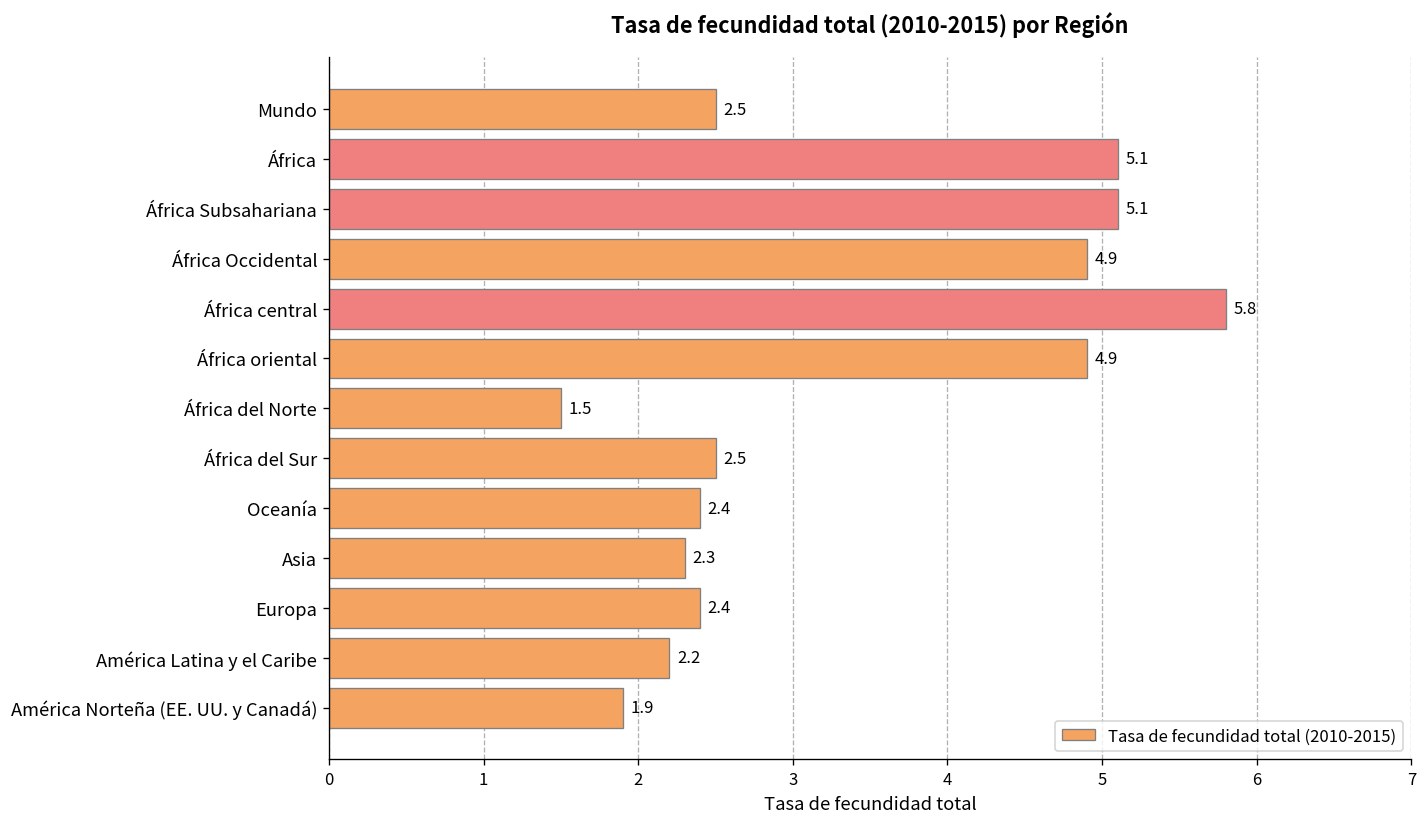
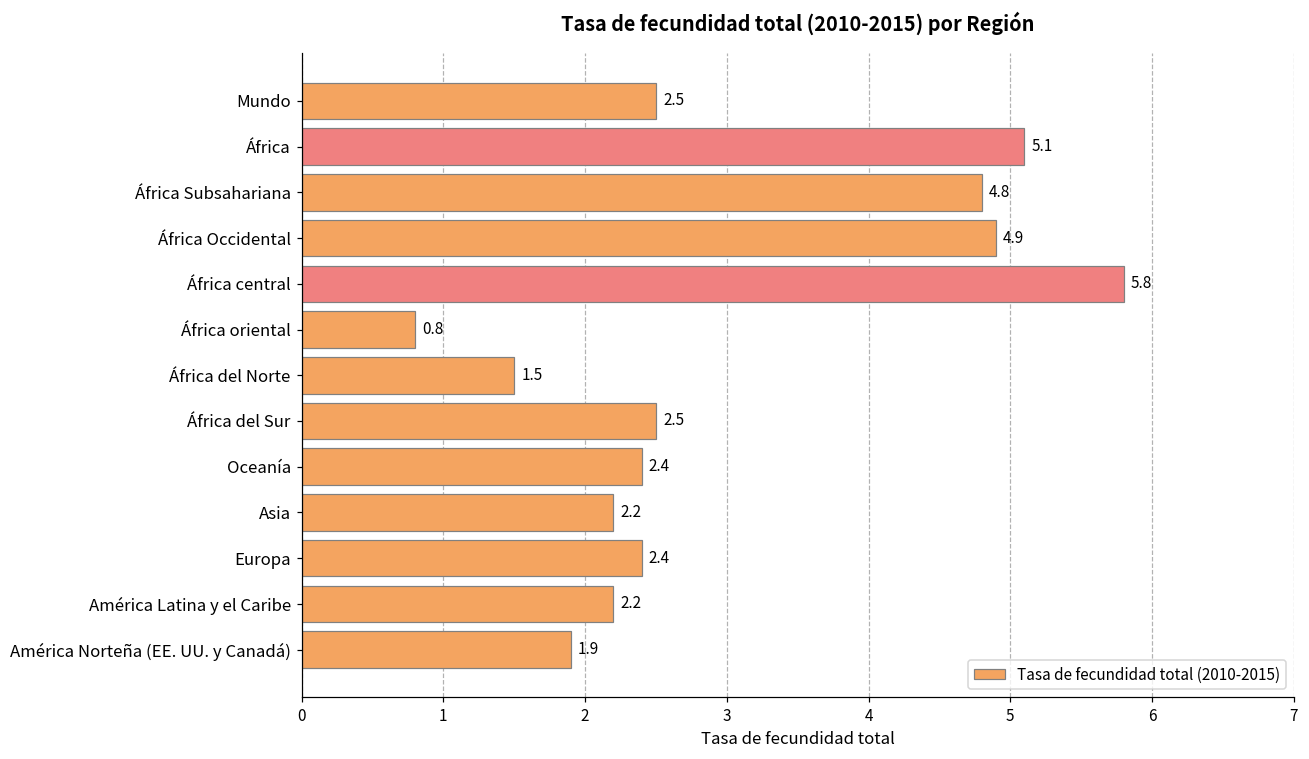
  {
    "Mundo": 2.5,
    "África": 5.1,
-   "África Subsahariana": 5.1,
+   "África Subsahariana": 4.8,
    "África Occidental": 4.9,
    "África central": 5.8,
-   "África oriental": 4.9,
+   "África oriental": 0.8,
    "África del Norte": 1.5,
    "África del Sur": 2.5,
    "Oceanía": 2.4,
-   "Asia": 2.3,
+   "Asia": 2.2,
    "Europa": 2.4,
    "América Latina y el Caribe": 2.2,
    "América Norteña (EE. UU. y Canadá)": 1.9
  }
